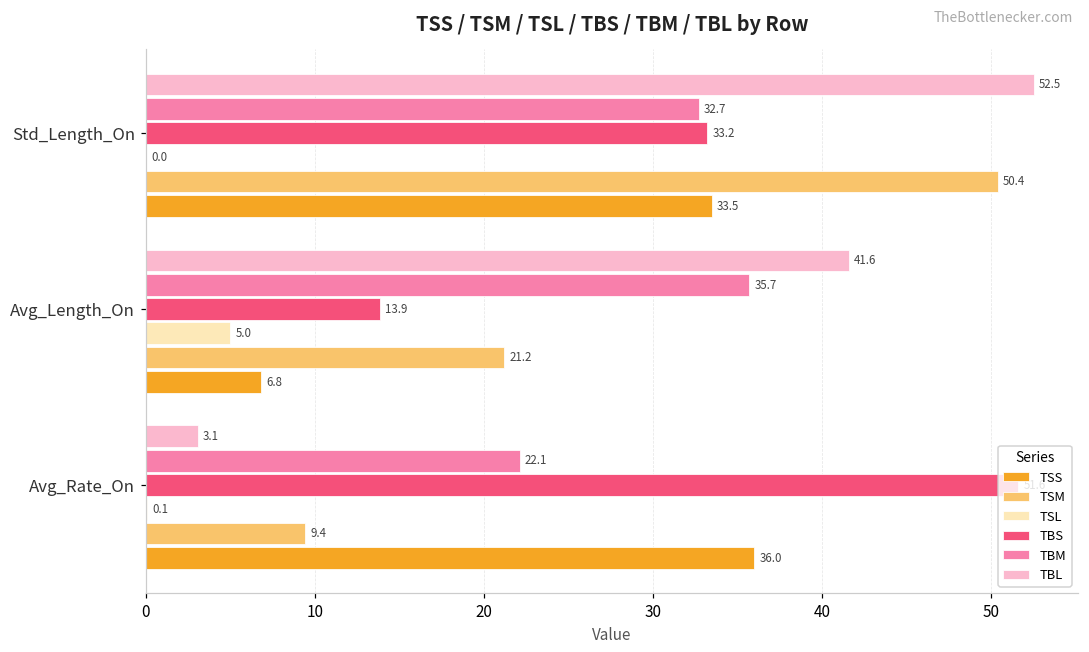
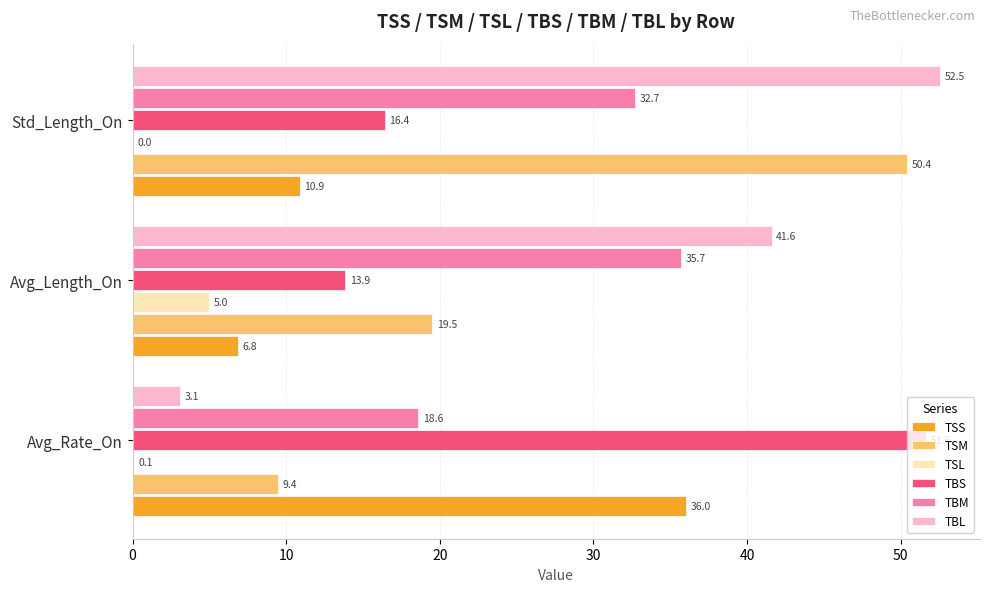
  {
    "TSS": {
-     "Std_Length_On": 33.5,
+     "Std_Length_On": 10.9,
      "Avg_Length_On": 6.8,
      "Avg_Rate_On": 36.0
    },
    "TSM": {
      "Std_Length_On": 50.4,
-     "Avg_Length_On": 21.2,
+     "Avg_Length_On": 19.5,
      "Avg_Rate_On": 9.4
    },
    "TBS": {
-     "Std_Length_On": 33.2,
+     "Std_Length_On": 16.4,
      "Avg_Length_On": 13.9
    },
    "TBM": {
      "Std_Length_On": 32.7,
      "Avg_Length_On": 35.7,
-     "Avg_Rate_On": 22.1
+     "Avg_Rate_On": 18.6
    }
  }
